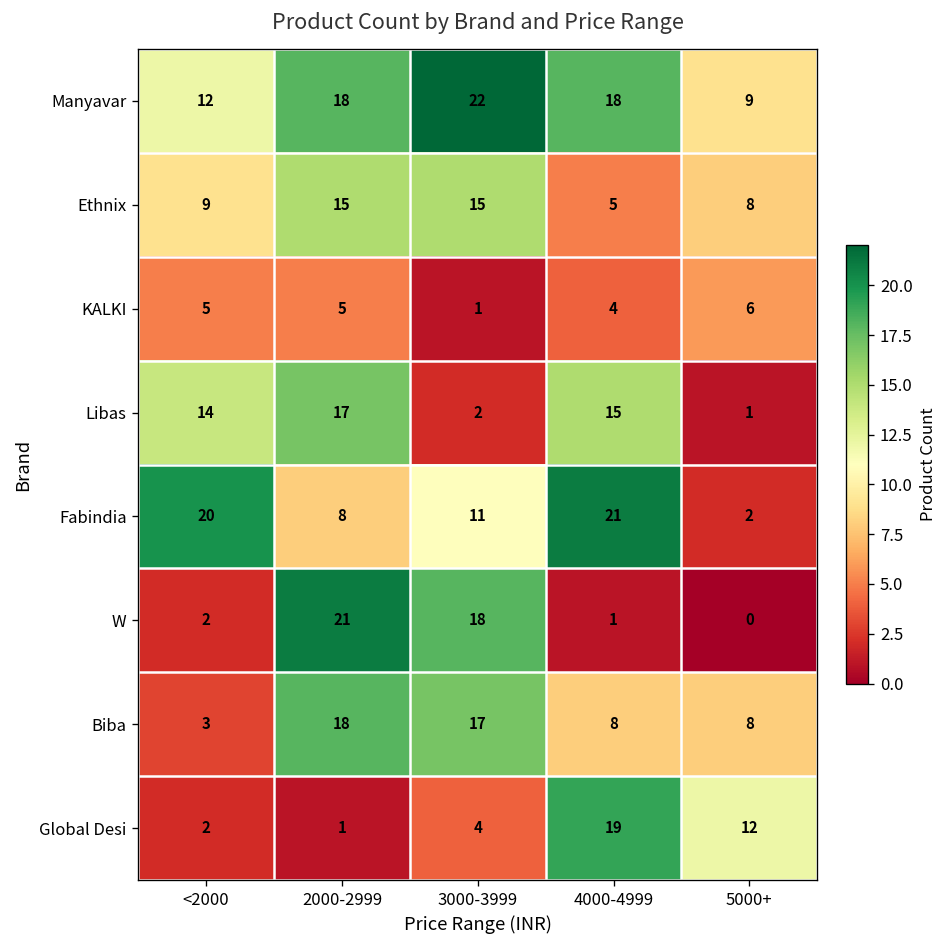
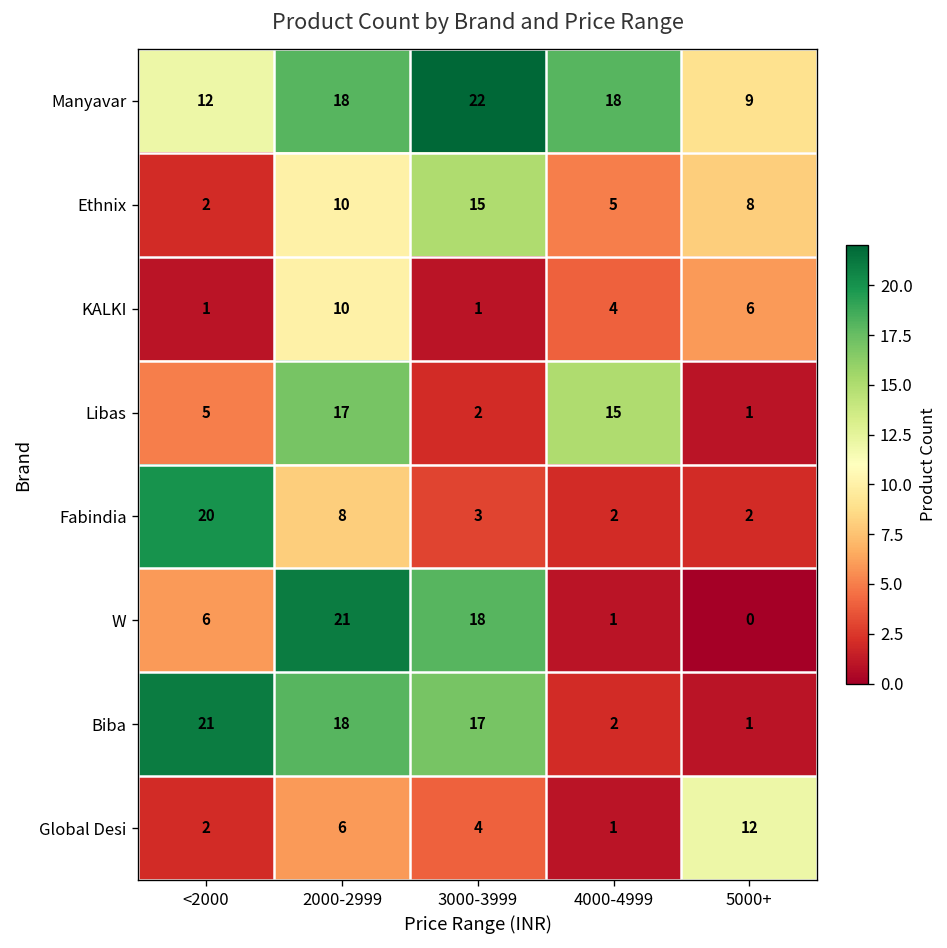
  {
    "Manyavar": {
      "<2000": 12,
      "2000-2999": 18,
      "3000-3999": 22,
      "4000-4999": 18,
      "5000+": 9
    },
    "Ethnix": {
-     "<2000": 9,
-     "2000-2999": 15,
+     "<2000": 2,
+     "2000-2999": 10,
      "3000-3999": 15,
      "4000-4999": 5,
      "5000+": 8
    },
    "KALKI": {
-     "<2000": 5,
-     "2000-2999": 5,
+     "<2000": 1,
+     "2000-2999": 10,
      "3000-3999": 1,
      "4000-4999": 4,
      "5000+": 6
    },
    "Libas": {
-     "<2000": 14,
+     "<2000": 5,
      "2000-2999": 17,
      "3000-3999": 2,
      "4000-4999": 15,
      "5000+": 1
    },
    "Fabindia": {
      "<2000": 20,
      "2000-2999": 8,
-     "3000-3999": 11,
-     "4000-4999": 21,
+     "3000-3999": 3,
+     "4000-4999": 2,
      "5000+": 2
    },
    "W": {
-     "<2000": 2,
+     "<2000": 6,
      "2000-2999": 21,
      "3000-3999": 18,
      "4000-4999": 1,
      "5000+": 0
    },
    "Biba": {
-     "<2000": 3,
+     "<2000": 21,
      "2000-2999": 18,
      "3000-3999": 17,
-     "4000-4999": 8,
-     "5000+": 8
+     "4000-4999": 2,
+     "5000+": 1
    },
    "Global Desi": {
      "<2000": 2,
-     "2000-2999": 1,
+     "2000-2999": 6,
      "3000-3999": 4,
-     "4000-4999": 19,
+     "4000-4999": 1,
      "5000+": 12
    }
  }
